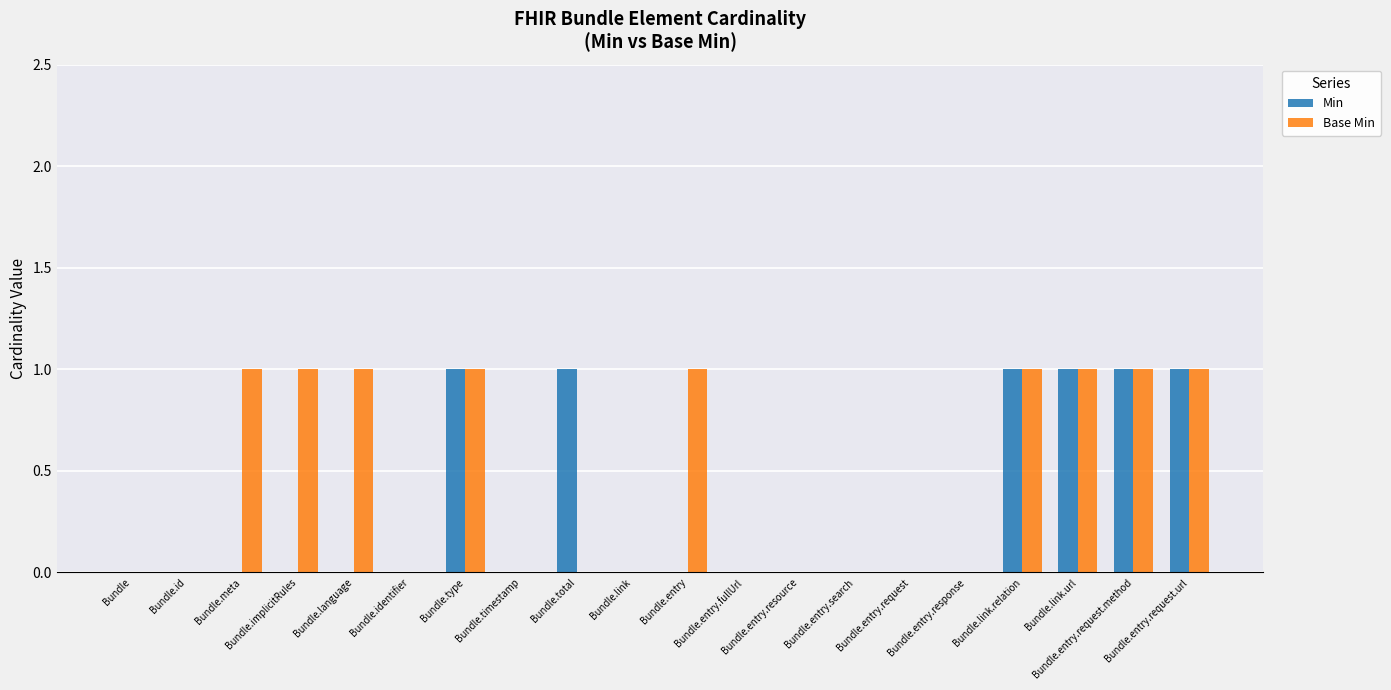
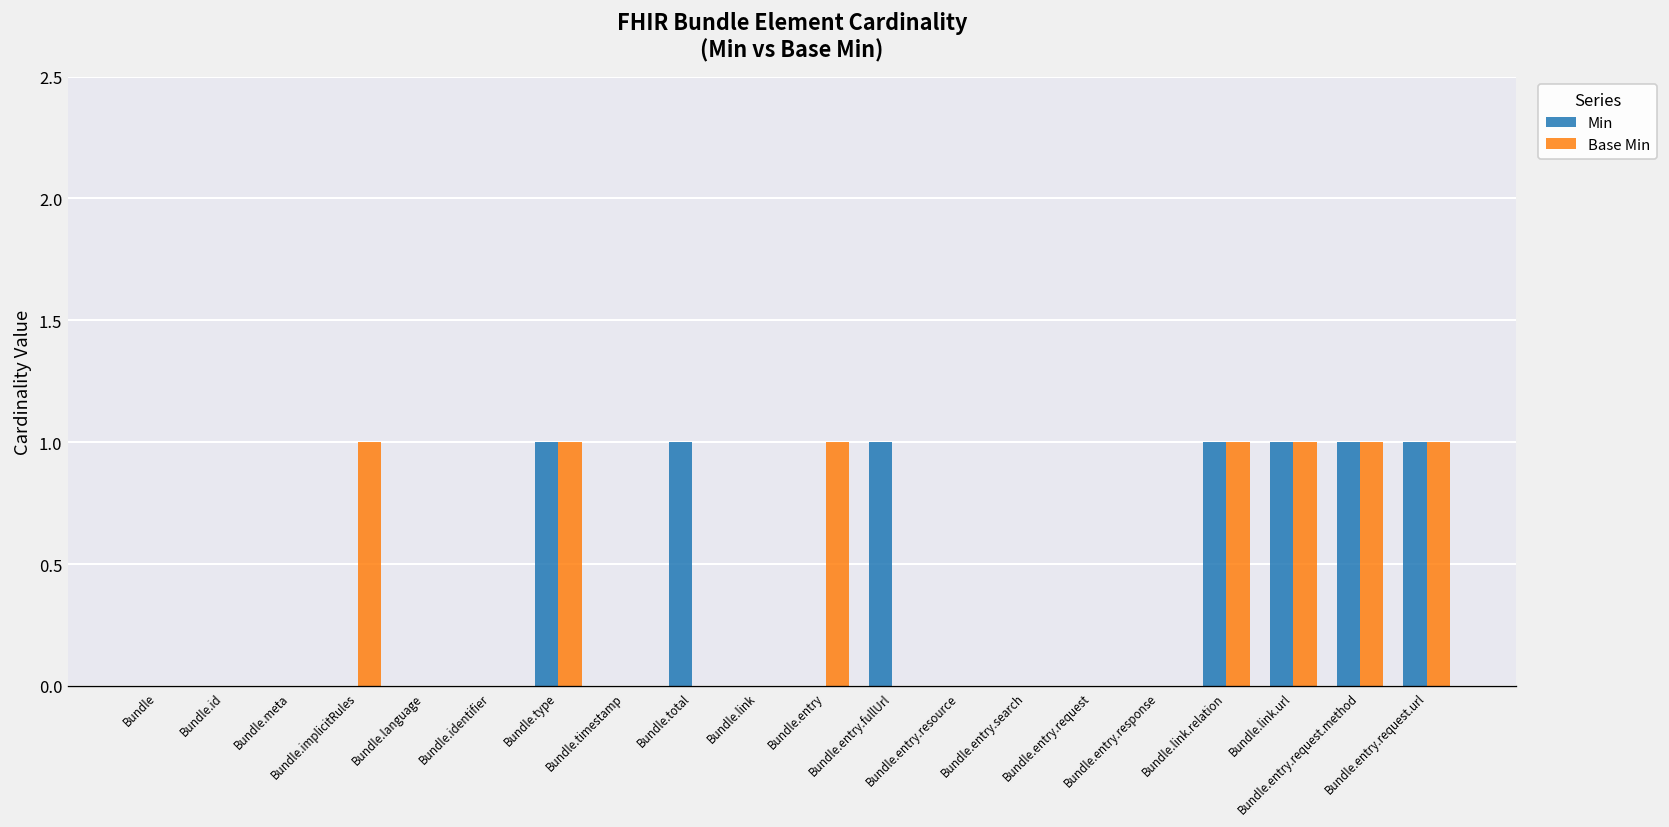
  {
    "Min": {
      "Bundle": 0,
      "Bundle.id": 0,
      "Bundle.meta": 0,
      "Bundle.implicitRules": 0,
      "Bundle.language": 0,
      "Bundle.identifier": 0,
      "Bundle.type": 1,
      "Bundle.timestamp": 0,
      "Bundle.total": 1,
      "Bundle.link": 0,
      "Bundle.entry": 0,
-     "Bundle.entry.fullUrl": 0,
+     "Bundle.entry.fullUrl": 1,
      "Bundle.entry.resource": 0,
      "Bundle.entry.search": 0,
      "Bundle.entry.request": 0,
      "Bundle.entry.response": 0,
      "Bundle.link.relation": 1,
      "Bundle.link.url": 1,
      "Bundle.entry.request.method": 1,
      "Bundle.entry.request.url": 1
    },
    "Base Min": {
      "Bundle": 0,
      "Bundle.id": 0,
-     "Bundle.meta": 1,
+     "Bundle.meta": 0,
      "Bundle.implicitRules": 1,
-     "Bundle.language": 1,
+     "Bundle.language": 0,
      "Bundle.identifier": 0,
      "Bundle.type": 1,
      "Bundle.timestamp": 0,
      "Bundle.total": 0,
      "Bundle.link": 0,
      "Bundle.entry": 1,
      "Bundle.entry.fullUrl": 0,
      "Bundle.entry.resource": 0,
      "Bundle.entry.search": 0,
      "Bundle.entry.request": 0,
      "Bundle.entry.response": 0,
      "Bundle.link.relation": 1,
      "Bundle.link.url": 1,
      "Bundle.entry.request.method": 1,
      "Bundle.entry.request.url": 1
    }
  }
